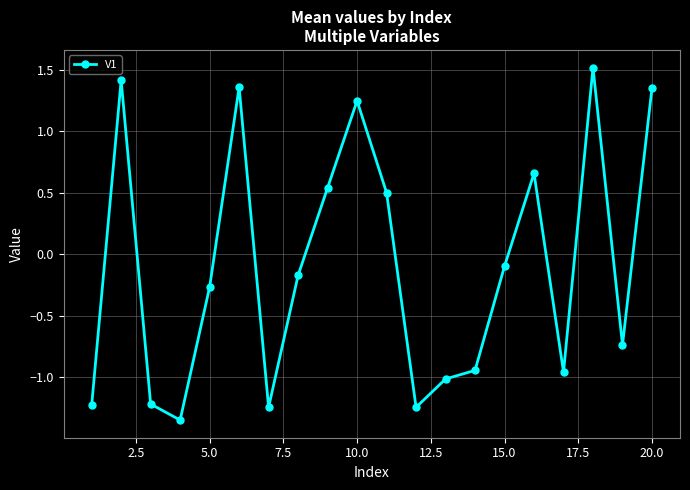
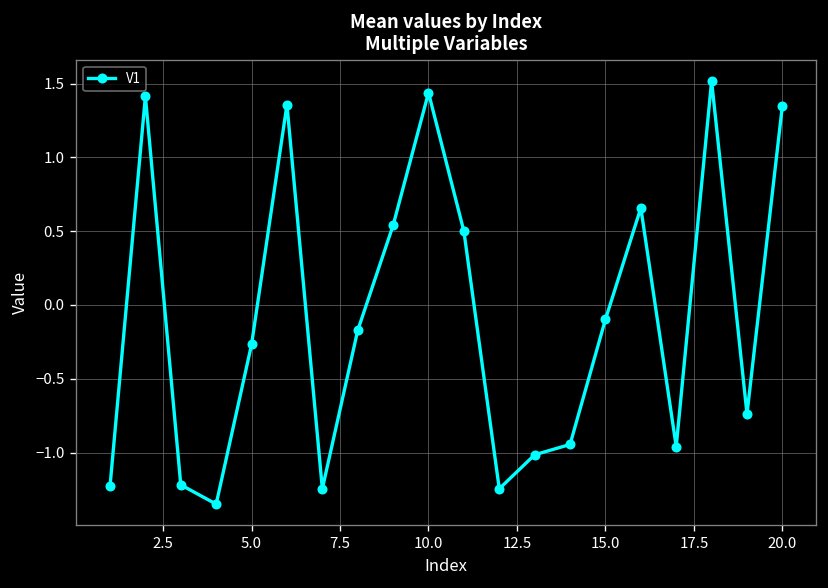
  {
    "5.0": -0.27,
-   "10.0": 1.25,
+   "10.0": 1.44,
    "15.0": -0.10,
    "20.0": 1.35
  }
